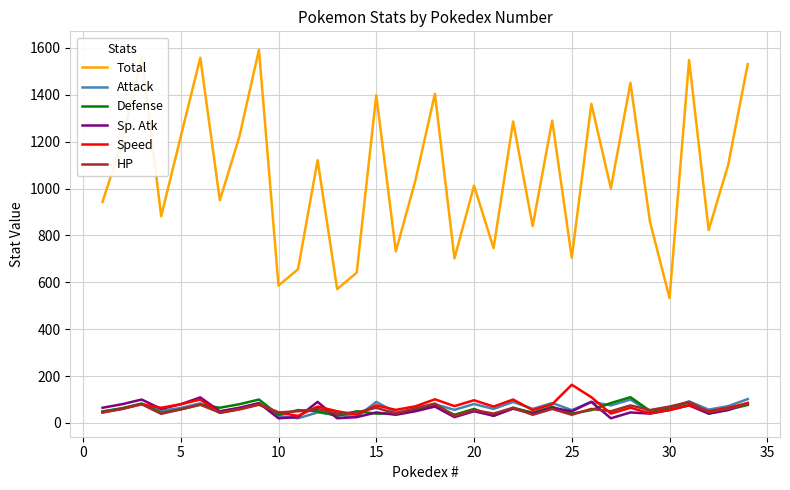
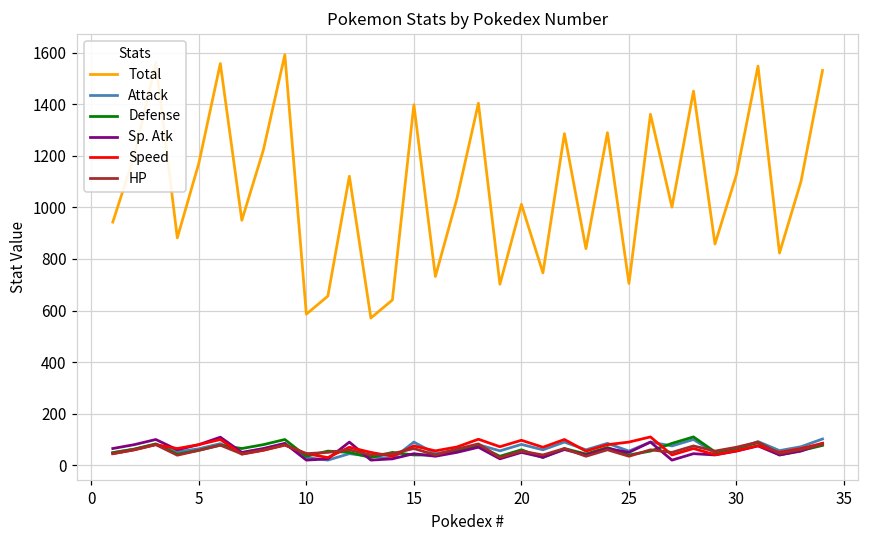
  {
    "Total": {
-     "5": 1220,
+     "5": 1170,
      "10": 590,
      "15": 1400,
      "20": 1010,
      "25": 710,
-     "30": 530
+     "30": 1130
    },
    "Attack": {
      "15": 90,
      "20": 80
    },
    "Speed": {
      "20": 100,
-     "25": 160
+     "25": 90
    }
  }
